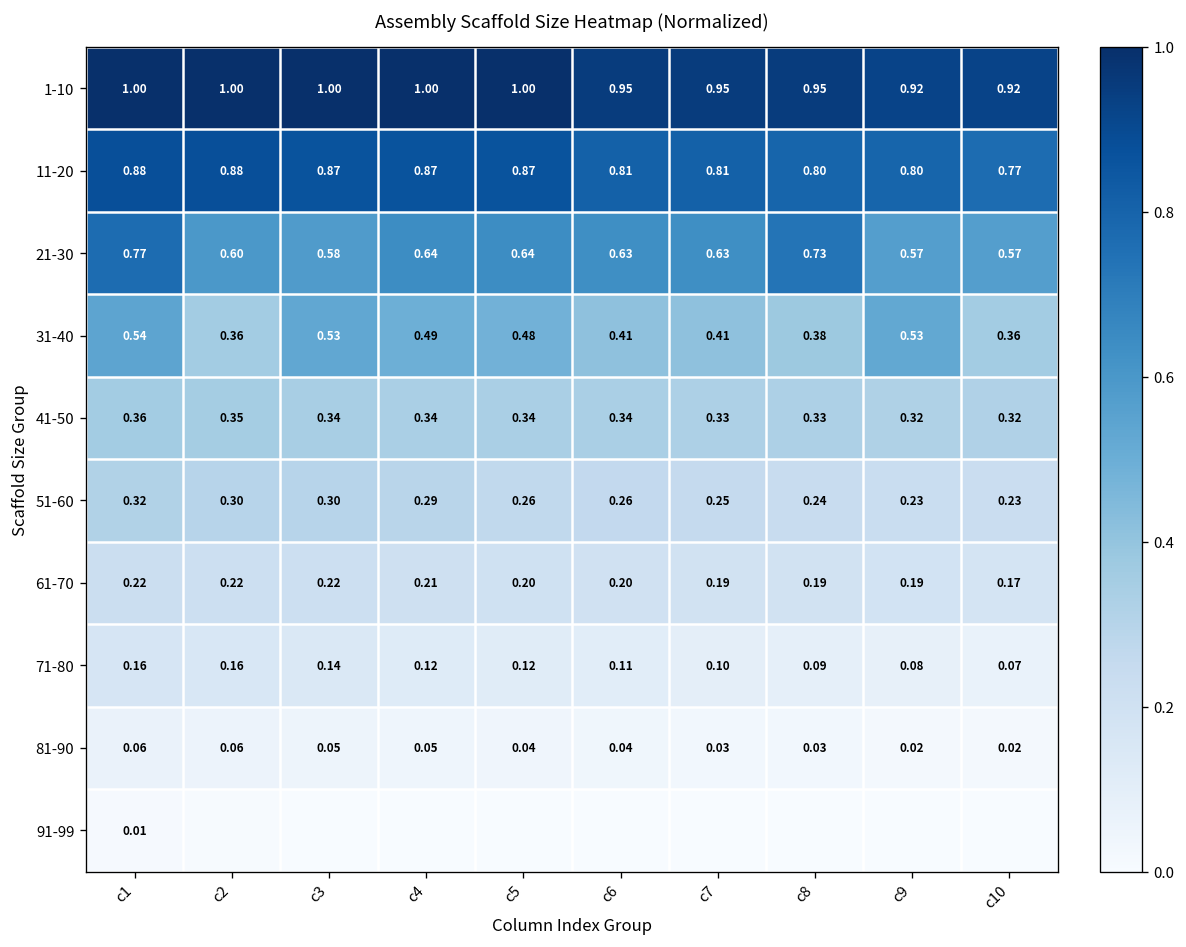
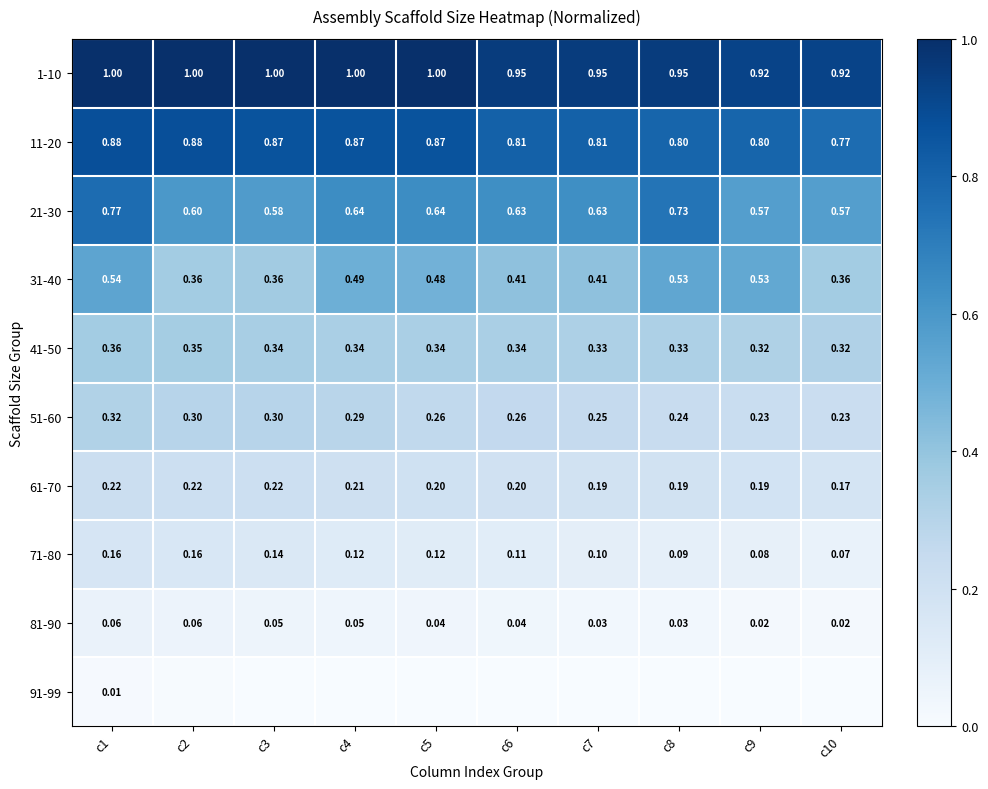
  {
    "1-10": {
      "c1": 1.00,
      "c2": 1.00,
      "c3": 1.00,
      "c4": 1.00,
      "c5": 1.00,
      "c6": 0.95,
      "c7": 0.95,
      "c8": 0.95,
      "c9": 0.92,
      "c10": 0.92
    },
    "11-20": {
      "c1": 0.88,
      "c2": 0.88,
      "c3": 0.87,
      "c4": 0.87,
      "c5": 0.87,
      "c6": 0.81,
      "c7": 0.81,
      "c8": 0.80,
      "c9": 0.80,
      "c10": 0.77
    },
    "21-30": {
      "c1": 0.77,
      "c2": 0.60,
      "c3": 0.58,
      "c4": 0.64,
      "c5": 0.64,
      "c6": 0.63,
      "c7": 0.63,
      "c8": 0.73,
      "c9": 0.57,
      "c10": 0.57
    },
    "31-40": {
      "c1": 0.54,
      "c2": 0.36,
-     "c3": 0.53,
+     "c3": 0.36,
      "c4": 0.49,
      "c5": 0.48,
      "c6": 0.41,
      "c7": 0.41,
-     "c8": 0.38,
+     "c8": 0.53,
      "c9": 0.53,
      "c10": 0.36
    },
    "41-50": {
      "c1": 0.36,
      "c2": 0.35,
      "c3": 0.34,
      "c4": 0.34,
      "c5": 0.34,
      "c6": 0.34,
      "c7": 0.33,
      "c8": 0.33,
      "c9": 0.32,
      "c10": 0.32
    },
    "51-60": {
      "c1": 0.32,
      "c2": 0.30,
      "c3": 0.30,
      "c4": 0.29,
      "c5": 0.26,
      "c6": 0.26,
      "c7": 0.25,
      "c8": 0.24,
      "c9": 0.23,
      "c10": 0.23
    },
    "61-70": {
      "c1": 0.22,
      "c2": 0.22,
      "c3": 0.22,
      "c4": 0.21,
      "c5": 0.20,
      "c6": 0.20,
      "c7": 0.19,
      "c8": 0.19,
      "c9": 0.19,
      "c10": 0.17
    },
    "71-80": {
      "c1": 0.16,
      "c2": 0.16,
      "c3": 0.14,
      "c4": 0.12,
      "c5": 0.12,
      "c6": 0.11,
      "c7": 0.10,
      "c8": 0.09,
      "c9": 0.08,
      "c10": 0.07
    },
    "81-90": {
      "c1": 0.06,
      "c2": 0.06,
      "c3": 0.05,
      "c4": 0.05,
      "c5": 0.04,
      "c6": 0.04,
      "c7": 0.03,
      "c8": 0.03,
      "c9": 0.02,
      "c10": 0.02
    },
    "91-99": {
      "c1": 0.01
    }
  }
